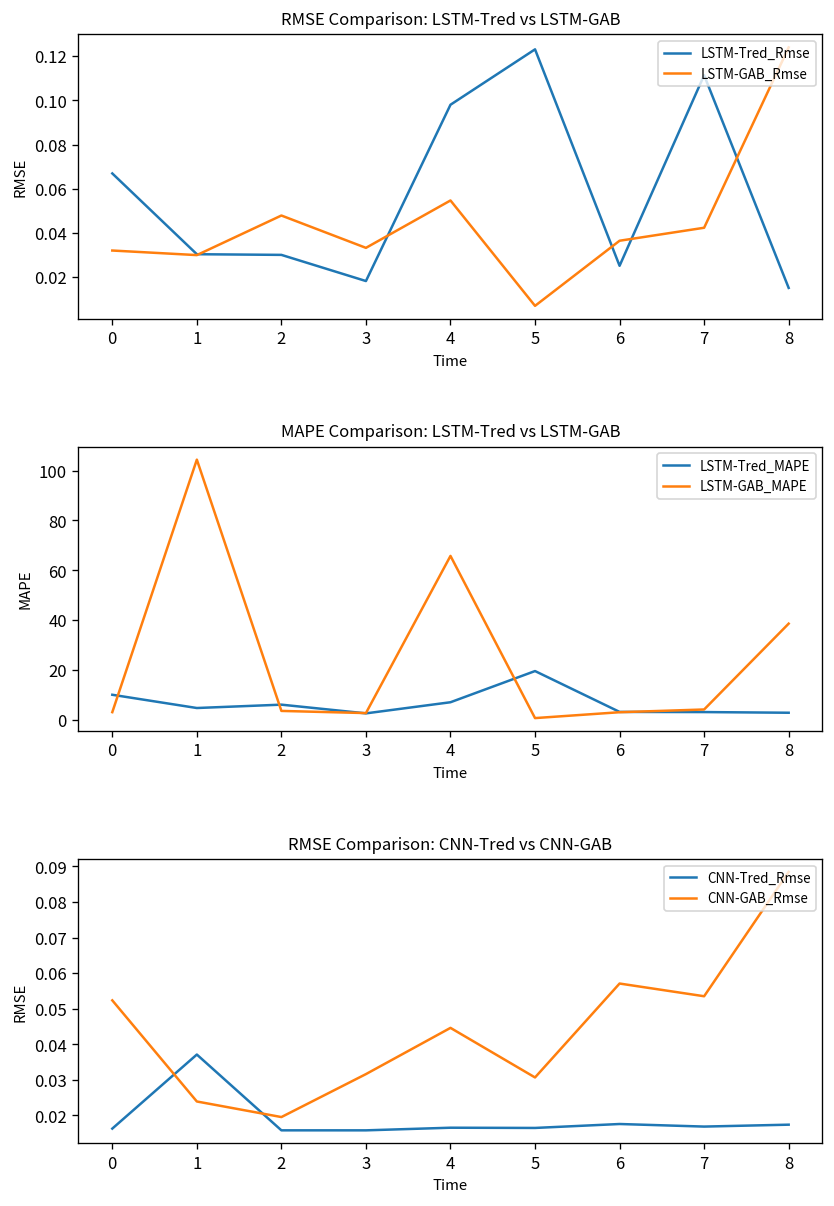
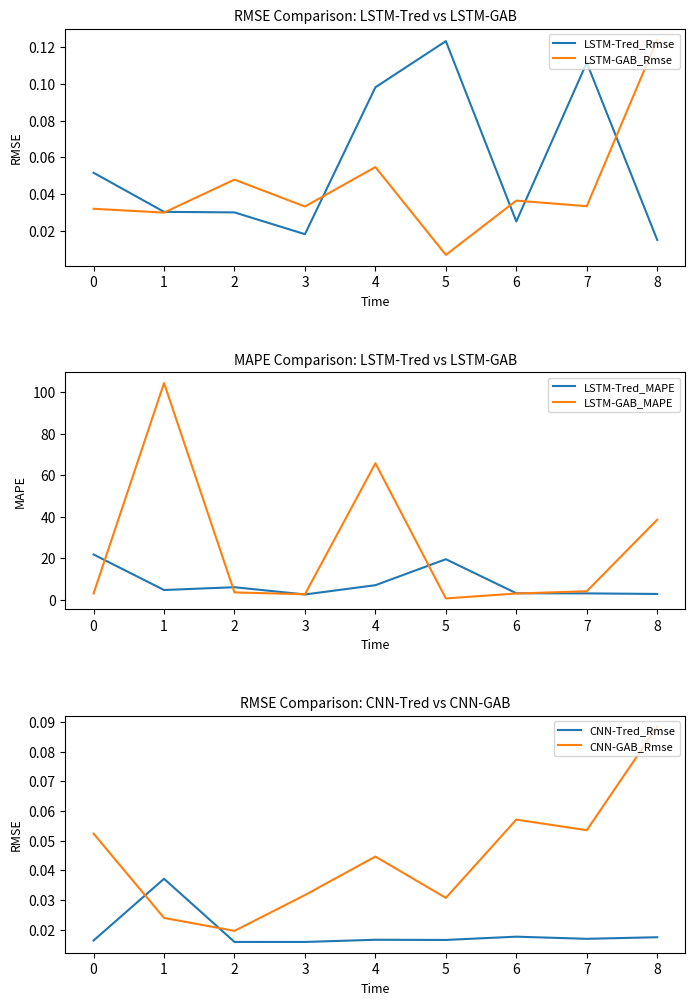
  {
    "RMSE Comparison: LSTM-Tred vs LSTM-GAB": {
      "LSTM-Tred_Rmse": {
-       "0": 0.067,
+       "0": 0.052,
        "2": 0.030,
        "3": 0.018,
        "4": 0.098,
        "5": 0.123,
        "6": 0.025,
        "8": 0.015
      },
      "LSTM-GAB_Rmse": {
        "0": 0.032,
        "2": 0.048,
        "3": 0.033,
        "4": 0.055,
        "5": 0.007,
        "6": 0.037,
-       "7": 0.042
+       "7": 0.033
      }
    },
    "MAPE Comparison: LSTM-Tred vs LSTM-GAB": {
      "LSTM-Tred_MAPE": {
-       "0": 10,
+       "0": 22,
        "1": 5,
        "2": 6,
        "4": 7,
        "5": 20,
        "8": 3
      },
      "LSTM-GAB_MAPE": {
        "0": 3,
        "1": 104,
        "2": 4,
        "4": 66,
        "5": 1,
        "8": 39
      }
    },
    "RMSE Comparison: CNN-Tred vs CNN-GAB": {
      "CNN-Tred_Rmse": {
        "0": 0.016,
        "1": 0.037,
        "2": 0.016,
        "3": 0.016,
        "4": 0.017,
        "5": 0.016,
        "6": 0.018,
        "7": 0.017,
        "8": 0.017
      },
      "CNN-GAB_Rmse": {
        "0": 0.052,
        "1": 0.024,
        "2": 0.020,
        "3": 0.032,
        "4": 0.045,
        "5": 0.031,
        "6": 0.057,
        "7": 0.054
      }
    }
  }
